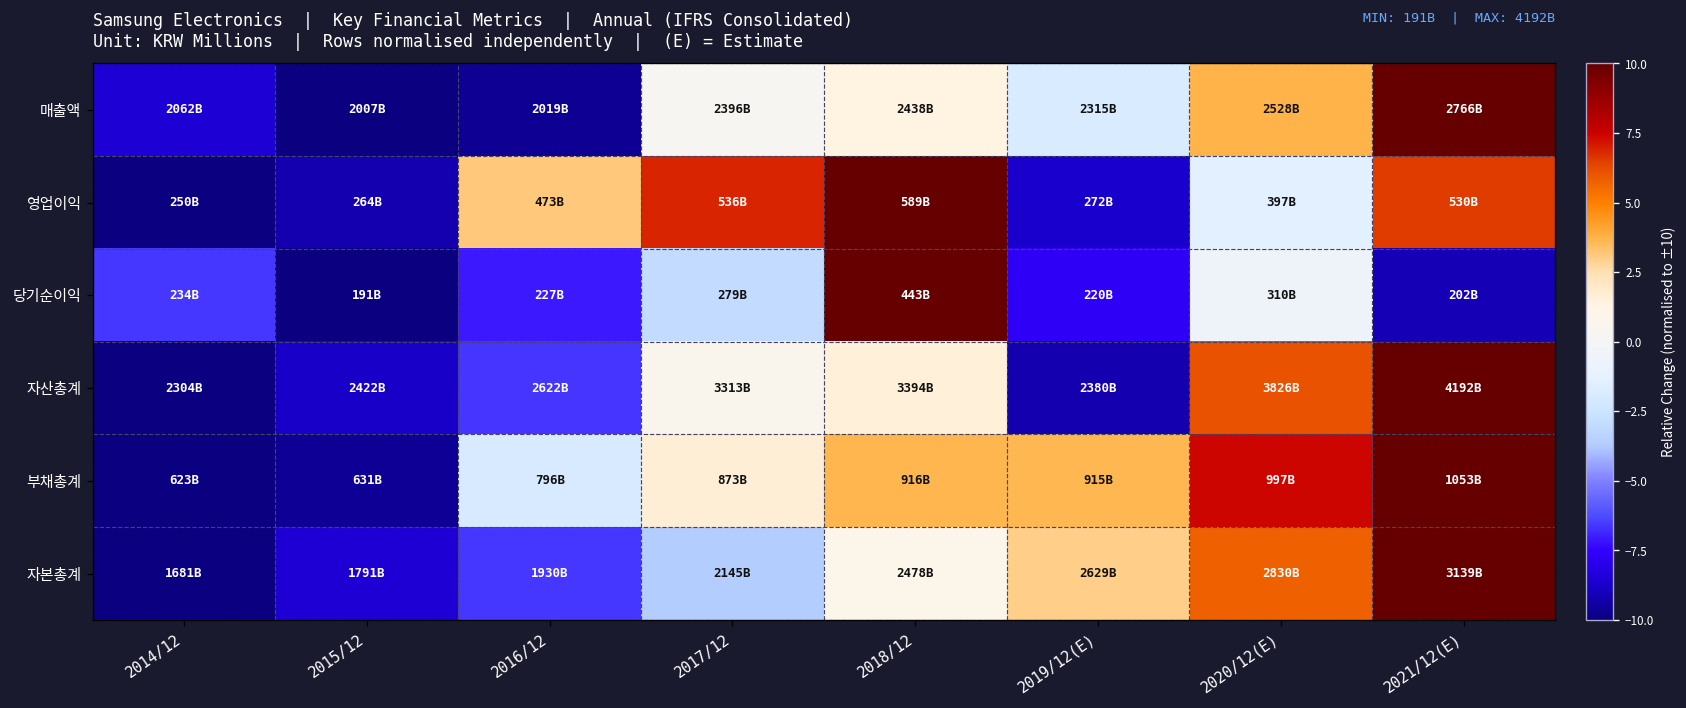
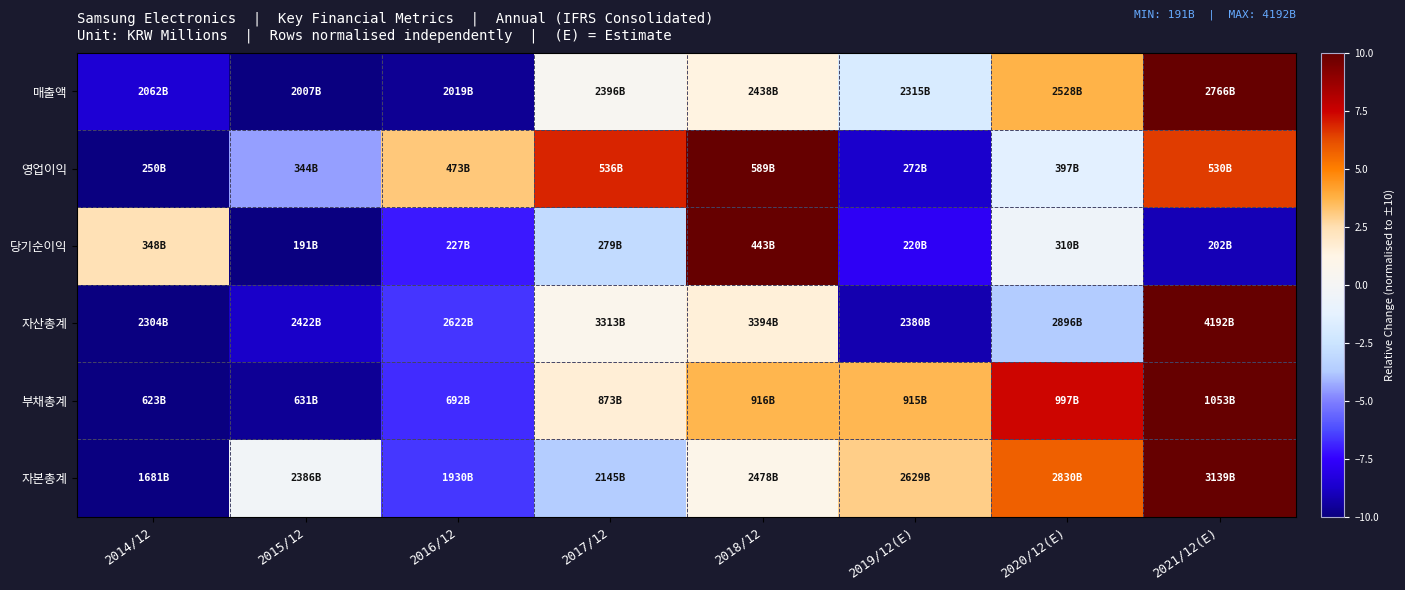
  {
    "매출액": {
      "2014/12": "2062B",
      "2015/12": "2007B",
      "2016/12": "2019B",
      "2017/12": "2396B",
      "2018/12": "2438B",
      "2019/12(E)": "2315B",
      "2020/12(E)": "2528B",
      "2021/12(E)": "2766B"
    },
    "영업이익": {
      "2014/12": "250B",
-     "2015/12": "264B",
+     "2015/12": "344B",
      "2016/12": "473B",
      "2017/12": "536B",
      "2018/12": "589B",
      "2019/12(E)": "272B",
      "2020/12(E)": "397B",
      "2021/12(E)": "530B"
    },
    "당기순이익": {
-     "2014/12": "234B",
+     "2014/12": "348B",
      "2015/12": "191B",
      "2016/12": "227B",
      "2017/12": "279B",
      "2018/12": "443B",
      "2019/12(E)": "220B",
      "2020/12(E)": "310B",
      "2021/12(E)": "202B"
    },
    "자산총계": {
      "2014/12": "2304B",
      "2015/12": "2422B",
      "2016/12": "2622B",
      "2017/12": "3313B",
      "2018/12": "3394B",
      "2019/12(E)": "2380B",
-     "2020/12(E)": "3826B",
+     "2020/12(E)": "2896B",
      "2021/12(E)": "4192B"
    },
    "부채총계": {
      "2014/12": "623B",
      "2015/12": "631B",
-     "2016/12": "796B",
+     "2016/12": "692B",
      "2017/12": "873B",
      "2018/12": "916B",
      "2019/12(E)": "915B",
      "2020/12(E)": "997B",
      "2021/12(E)": "1053B"
    },
    "자본총계": {
      "2014/12": "1681B",
-     "2015/12": "1791B",
+     "2015/12": "2386B",
      "2016/12": "1930B",
      "2017/12": "2145B",
      "2018/12": "2478B",
      "2019/12(E)": "2629B",
      "2020/12(E)": "2830B",
      "2021/12(E)": "3139B"
    }
  }
